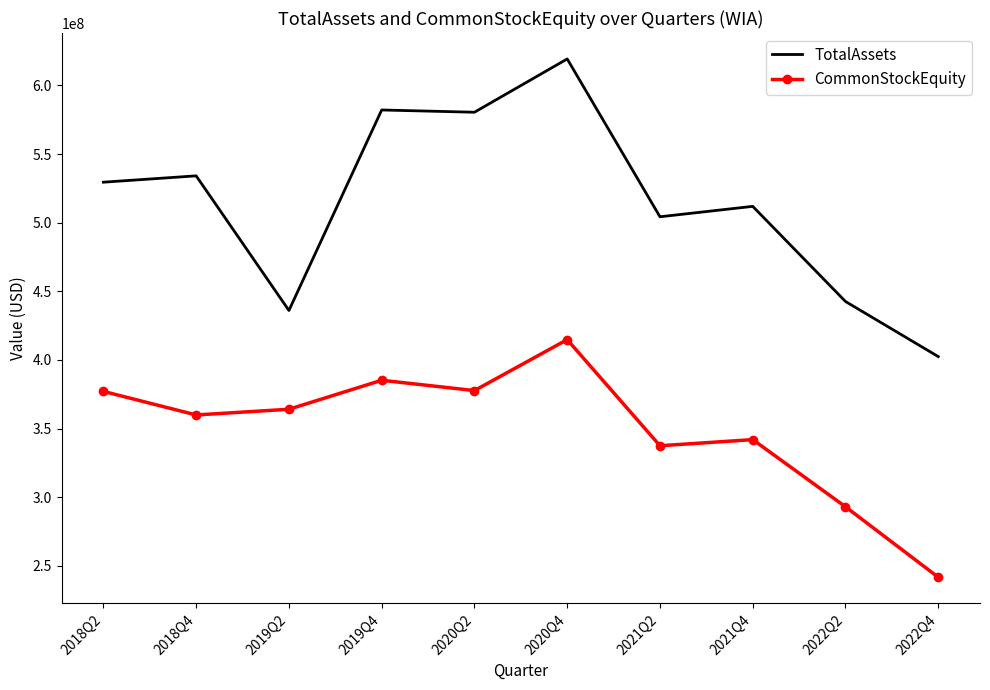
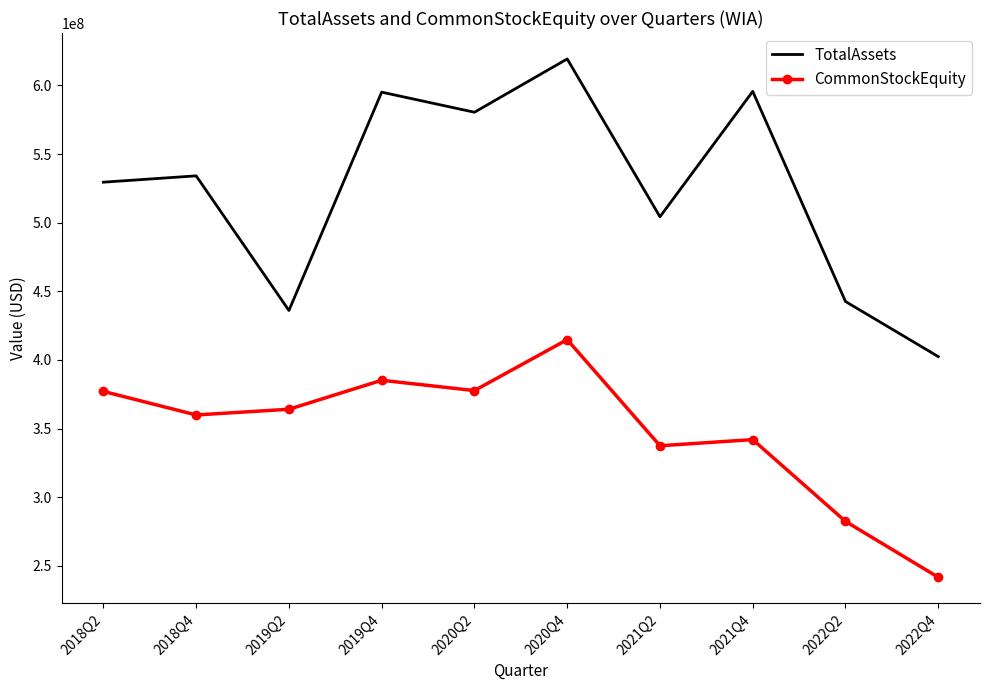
  {
    "TotalAssets": {
      "2018Q2": 529000000,
      "2018Q4": 534000000,
      "2019Q2": 436000000,
-     "2019Q4": 582000000,
+     "2019Q4": 595000000,
      "2020Q2": 580000000,
      "2020Q4": 619000000,
      "2021Q2": 504000000,
-     "2021Q4": 512000000,
+     "2021Q4": 596000000,
      "2022Q2": 443000000,
      "2022Q4": 402000000
    },
    "CommonStockEquity": {
      "2018Q2": 377000000,
      "2018Q4": 360000000,
      "2019Q2": 364000000,
      "2019Q4": 385000000,
      "2020Q2": 378000000,
      "2020Q4": 415000000,
      "2021Q2": 337000000,
      "2021Q4": 342000000,
-     "2022Q2": 293000000,
+     "2022Q2": 282000000,
      "2022Q4": 242000000
    }
  }
